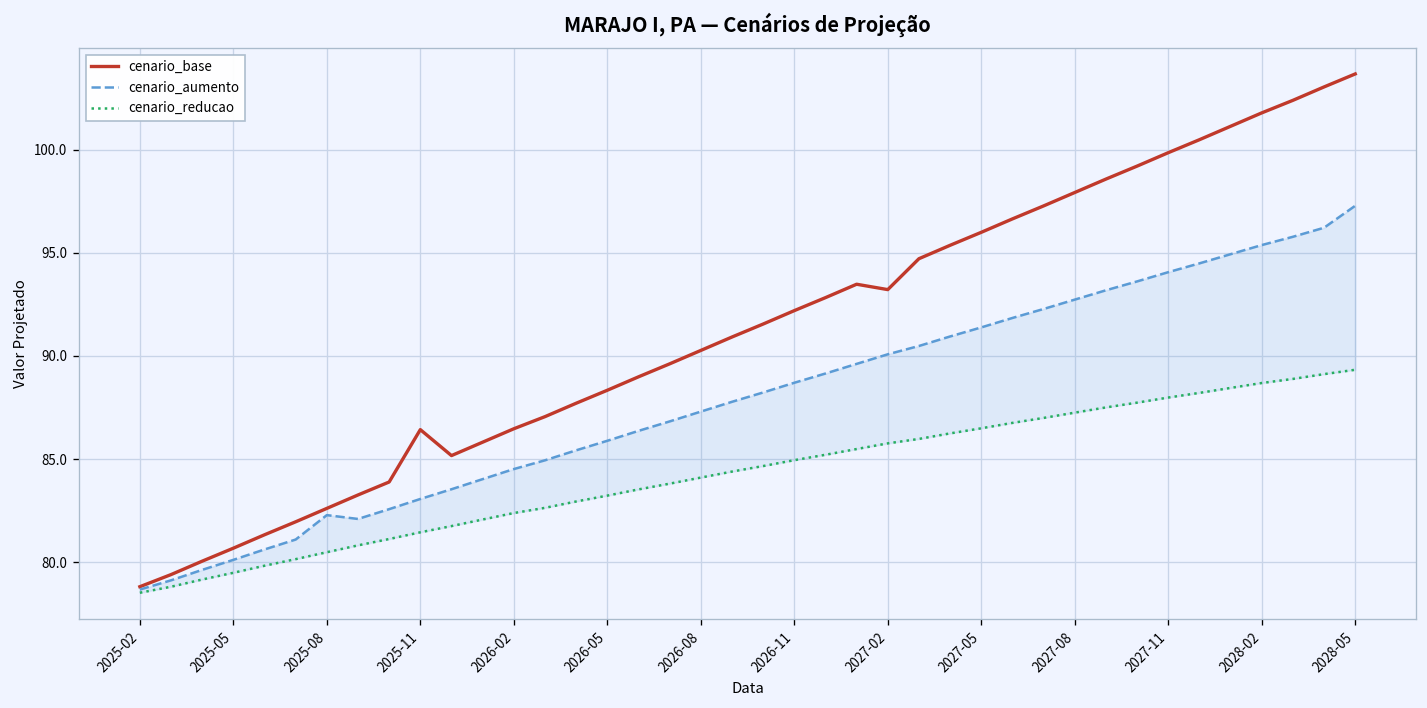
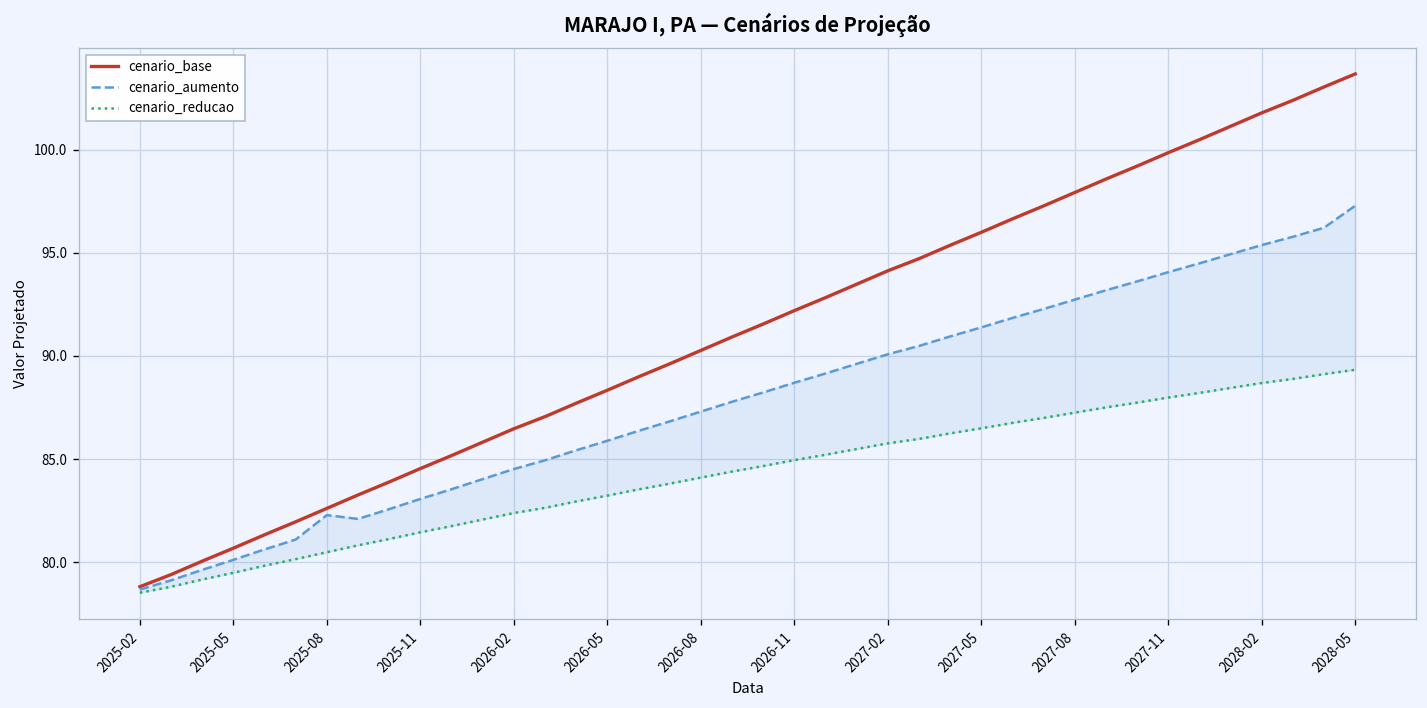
  {
    "cenario_base": {
      "2025-05": 80.7,
      "2025-08": 82.6,
-     "2025-11": 86.4,
+     "2025-11": 84.5,
      "2026-02": 86.5,
      "2026-05": 88.3,
      "2026-08": 90.3,
      "2026-11": 92.2,
-     "2027-02": 93.2,
+     "2027-02": 94.1,
      "2027-05": 96.0,
      "2027-08": 97.9,
      "2027-11": 99.8,
      "2028-02": 101.8,
      "2028-05": 103.7
    },
    "cenario_aumento": {
      "2025-05": 80.1,
      "2025-08": 82.3,
      "2025-11": 83.1,
      "2026-02": 84.5,
      "2026-05": 85.9,
      "2026-08": 87.3,
      "2026-11": 88.7,
      "2027-02": 90.1,
      "2027-05": 91.4,
      "2027-08": 92.7,
      "2027-11": 94.1,
      "2028-02": 95.4,
      "2028-05": 97.3
    },
    "cenario_reducao": {
      "2025-02": 78.5,
      "2025-05": 79.5,
      "2025-08": 80.5,
      "2025-11": 81.5,
      "2026-02": 82.4,
      "2026-05": 83.2,
      "2026-08": 84.1,
      "2026-11": 85.0,
      "2027-02": 85.8,
      "2027-05": 86.5,
      "2027-08": 87.3,
      "2027-11": 88.0,
      "2028-02": 88.7,
      "2028-05": 89.3
    }
  }
